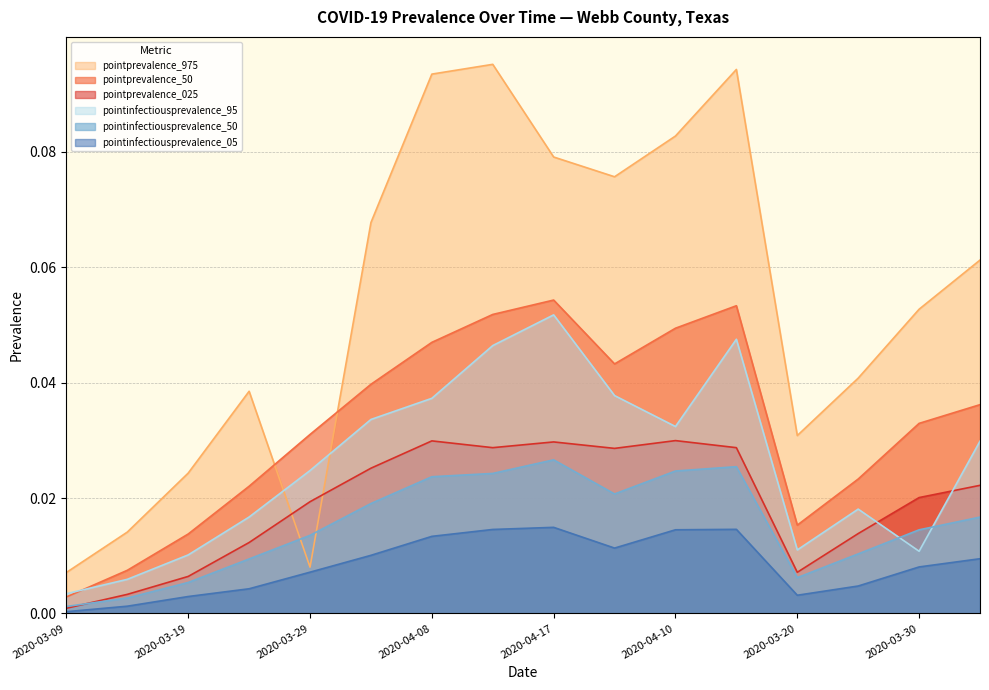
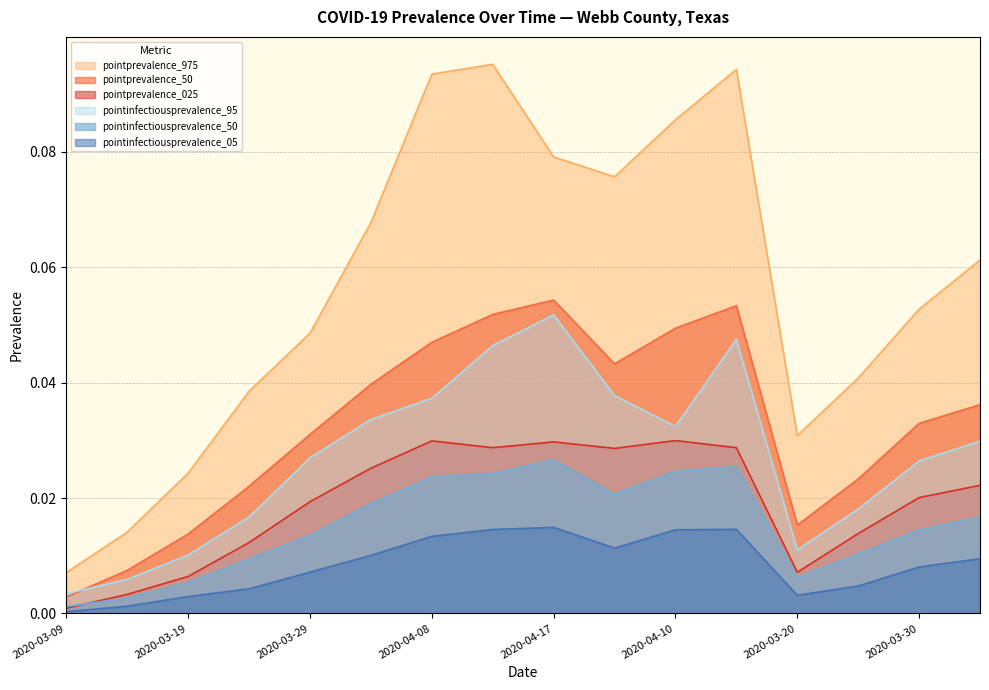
  {
    "pointprevalence_975": {
      "2020-03-09": 0.007,
      "2020-03-19": 0.024,
-     "2020-03-29": 0.008,
+     "2020-03-29": 0.049,
      "2020-04-08": 0.093,
      "2020-04-17": 0.079,
-     "2020-04-10": 0.083,
+     "2020-04-10": 0.086,
      "2020-03-20": 0.031,
      "2020-03-30": 0.053
    },
    "pointinfectiousprevalence_95": {
      "2020-03-09": 0.003,
      "2020-03-19": 0.010,
-     "2020-03-29": 0.025,
+     "2020-03-29": 0.027,
      "2020-04-08": 0.037,
      "2020-04-17": 0.052,
      "2020-04-10": 0.032,
      "2020-03-20": 0.011,
-     "2020-03-30": 0.011
+     "2020-03-30": 0.026
    }
  }
